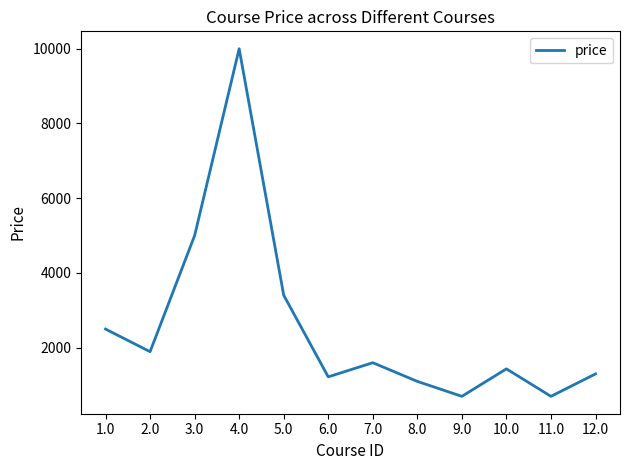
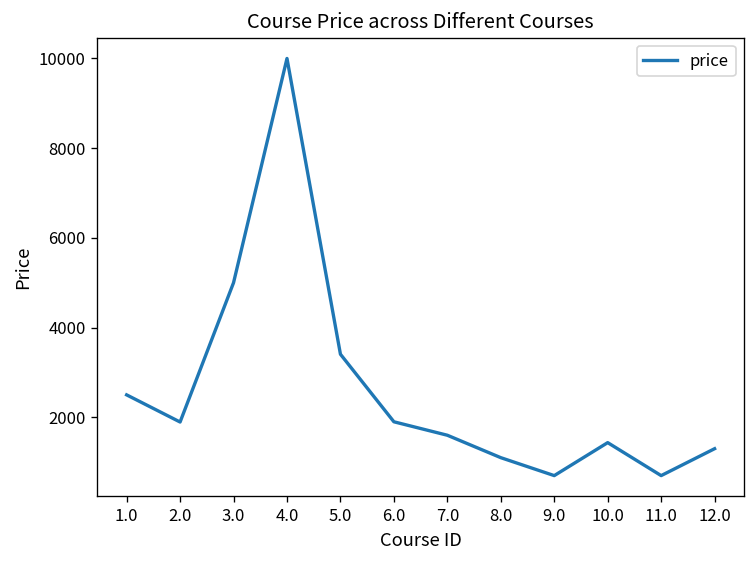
  {
    "1.0": 2500,
    "2.0": 1900,
    "3.0": 5000,
    "4.0": 10000,
    "5.0": 3400,
-   "6.0": 1200,
+   "6.0": 1900,
    "7.0": 1600,
    "8.0": 1100,
    "9.0": 700,
    "10.0": 1400,
    "11.0": 700,
    "12.0": 1300
  }
